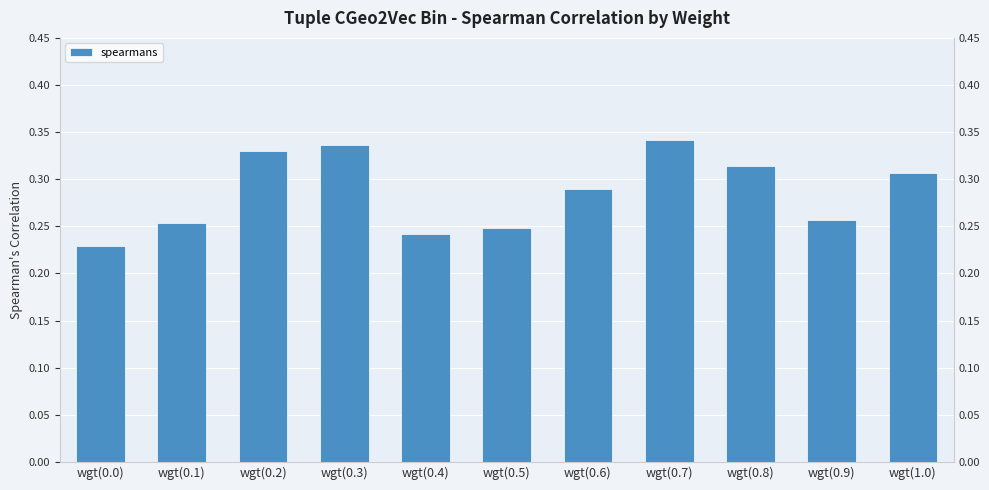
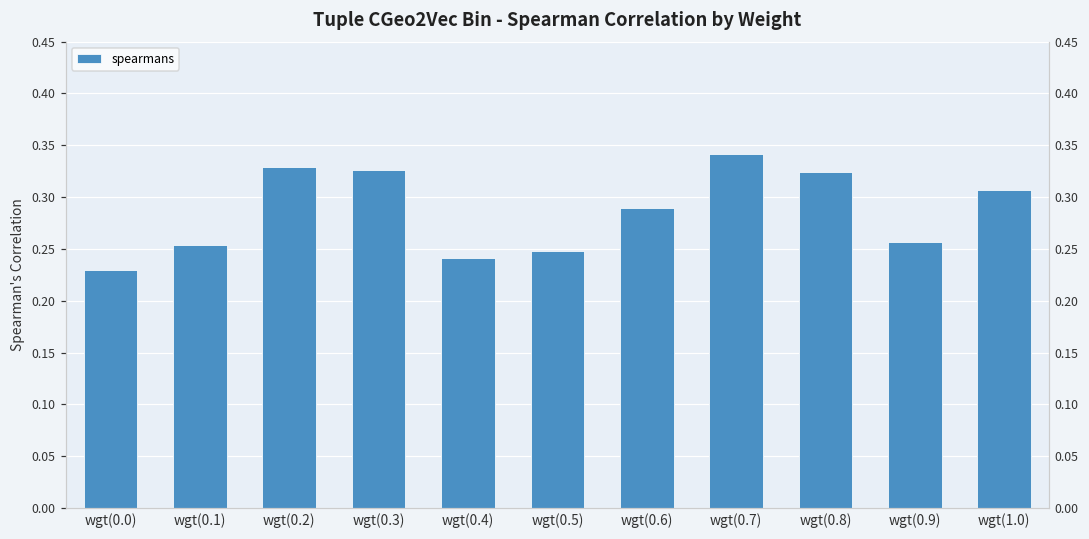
  {
    "wgt(0.0)": 0.23,
    "wgt(0.1)": 0.25,
    "wgt(0.2)": 0.33,
-   "wgt(0.3)": 0.34,
+   "wgt(0.3)": 0.33,
    "wgt(0.4)": 0.24,
    "wgt(0.5)": 0.25,
    "wgt(0.6)": 0.29,
    "wgt(0.7)": 0.34,
-   "wgt(0.8)": 0.31,
+   "wgt(0.8)": 0.32,
    "wgt(0.9)": 0.26,
    "wgt(1.0)": 0.31
  }
